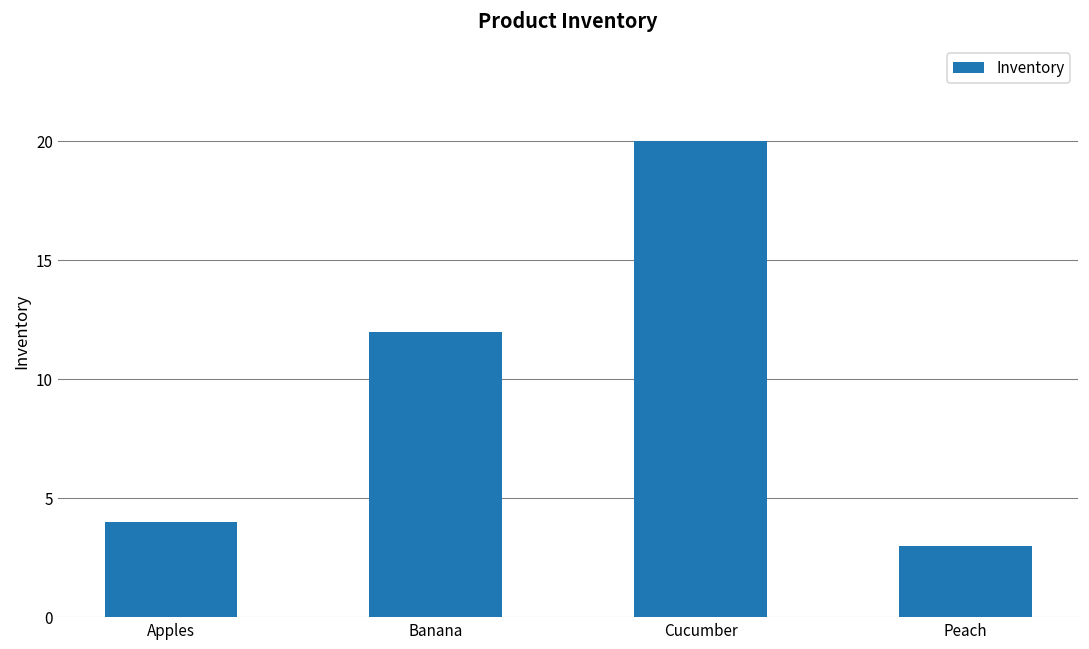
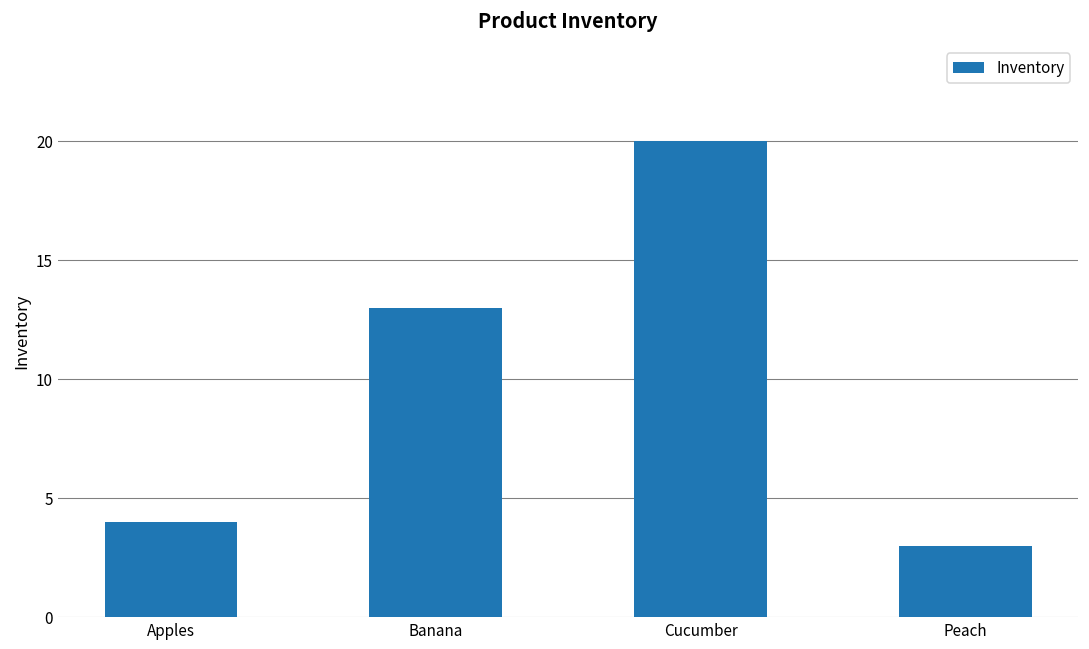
  {
    "Apples": 4,
-   "Banana": 12,
+   "Banana": 13,
    "Cucumber": 20,
    "Peach": 3
  }
